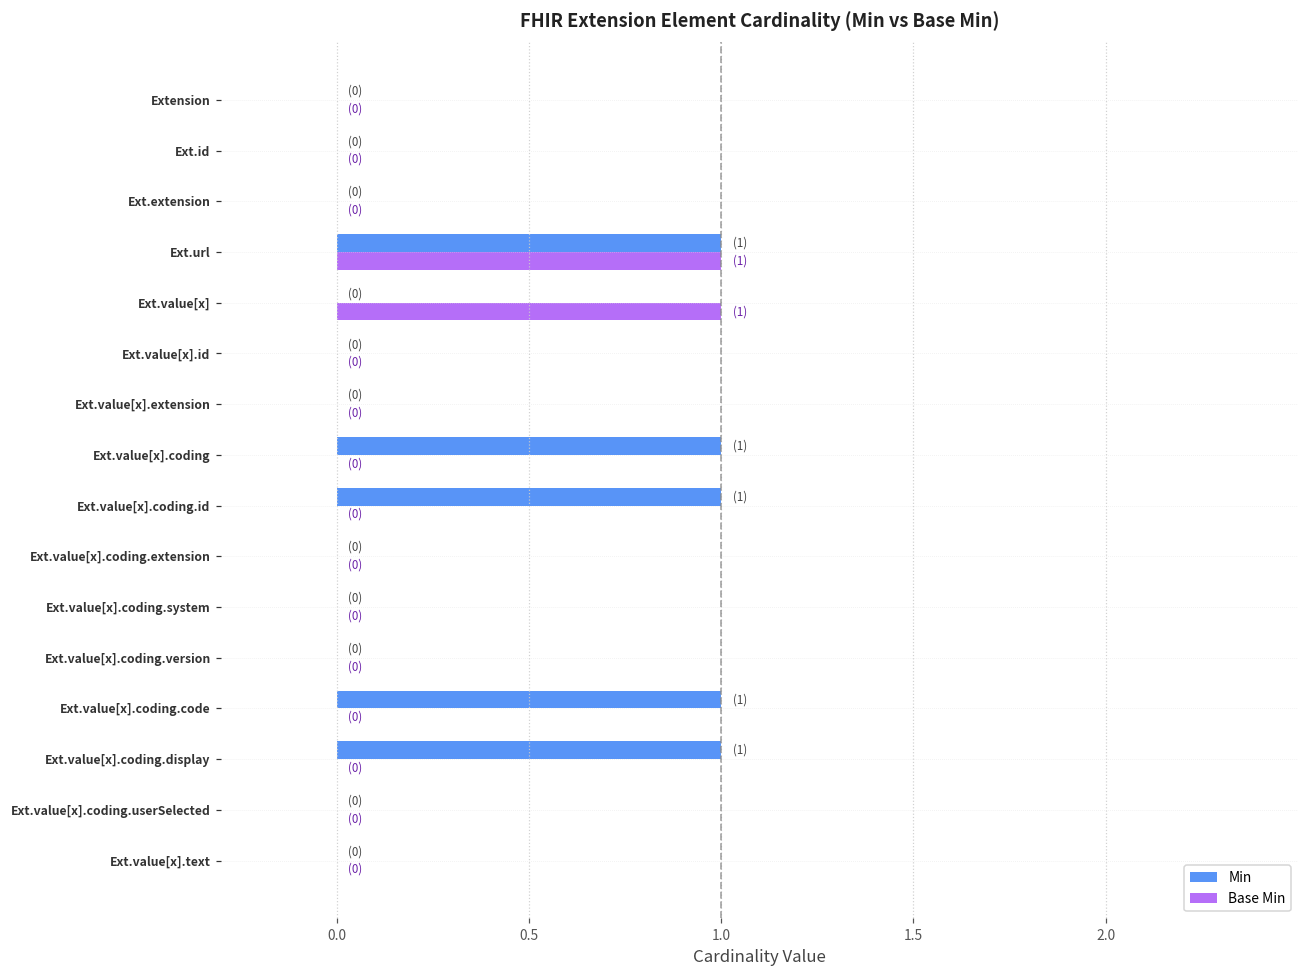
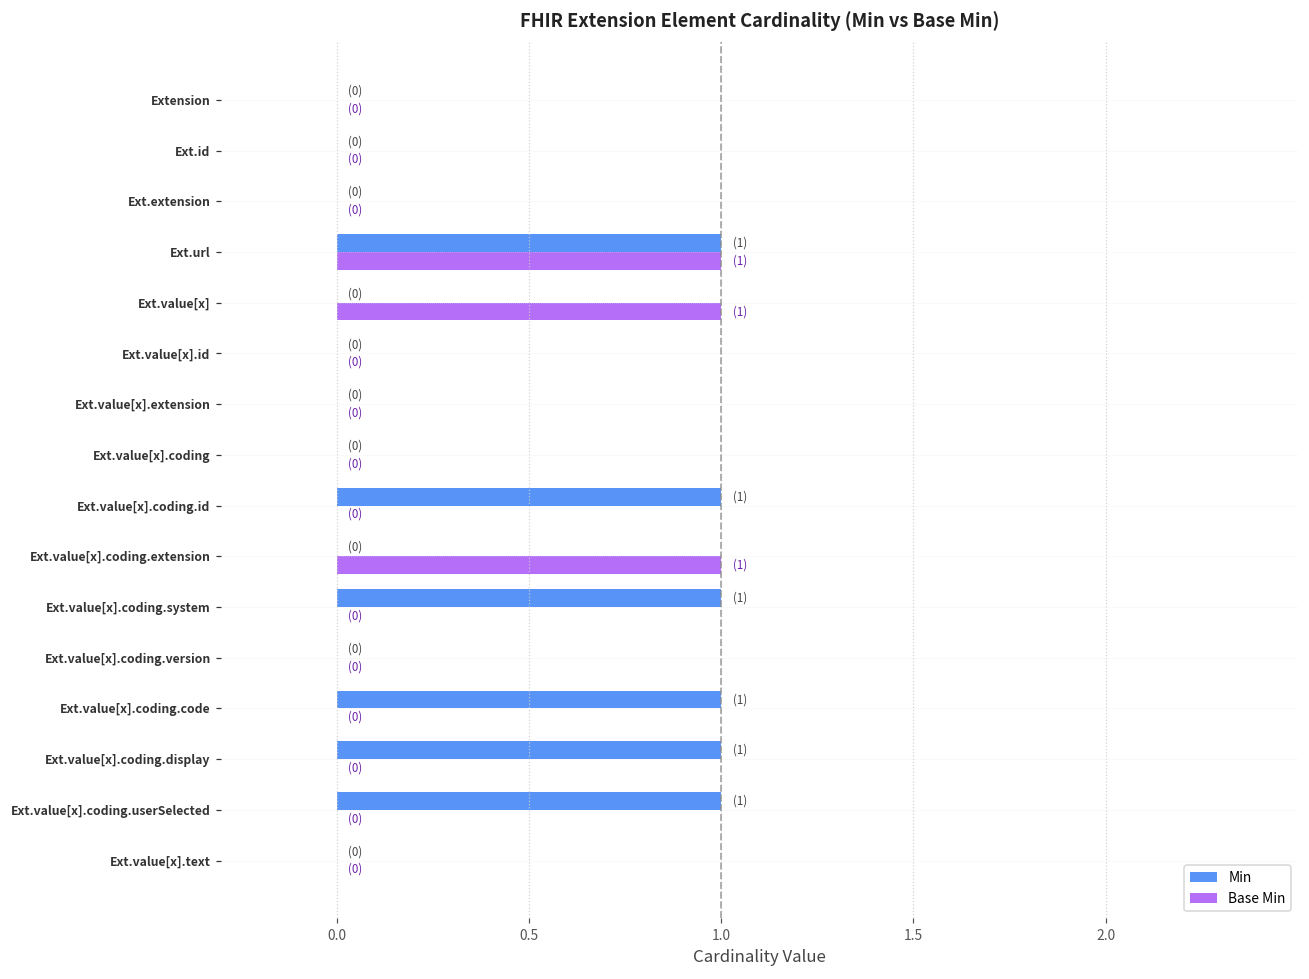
  {
    "Min": {
      "Extension": "(0)",
      "Ext.id": "(0)",
      "Ext.extension": "(0)",
      "Ext.url": "(1)",
      "Ext.value[x]": "(0)",
      "Ext.value[x].id": "(0)",
      "Ext.value[x].extension": "(0)",
-     "Ext.value[x].coding": "(1)",
+     "Ext.value[x].coding": "(0)",
      "Ext.value[x].coding.id": "(1)",
      "Ext.value[x].coding.extension": "(0)",
-     "Ext.value[x].coding.system": "(0)",
+     "Ext.value[x].coding.system": "(1)",
      "Ext.value[x].coding.version": "(0)",
      "Ext.value[x].coding.code": "(1)",
      "Ext.value[x].coding.display": "(1)",
-     "Ext.value[x].coding.userSelected": "(0)",
+     "Ext.value[x].coding.userSelected": "(1)",
      "Ext.value[x].text": "(0)"
    },
    "Base Min": {
      "Extension": "(0)",
      "Ext.id": "(0)",
      "Ext.extension": "(0)",
      "Ext.url": "(1)",
      "Ext.value[x]": "(1)",
      "Ext.value[x].id": "(0)",
      "Ext.value[x].extension": "(0)",
      "Ext.value[x].coding": "(0)",
      "Ext.value[x].coding.id": "(0)",
-     "Ext.value[x].coding.extension": "(0)",
+     "Ext.value[x].coding.extension": "(1)",
      "Ext.value[x].coding.system": "(0)",
      "Ext.value[x].coding.version": "(0)",
      "Ext.value[x].coding.code": "(0)",
      "Ext.value[x].coding.display": "(0)",
      "Ext.value[x].coding.userSelected": "(0)",
      "Ext.value[x].text": "(0)"
    }
  }
